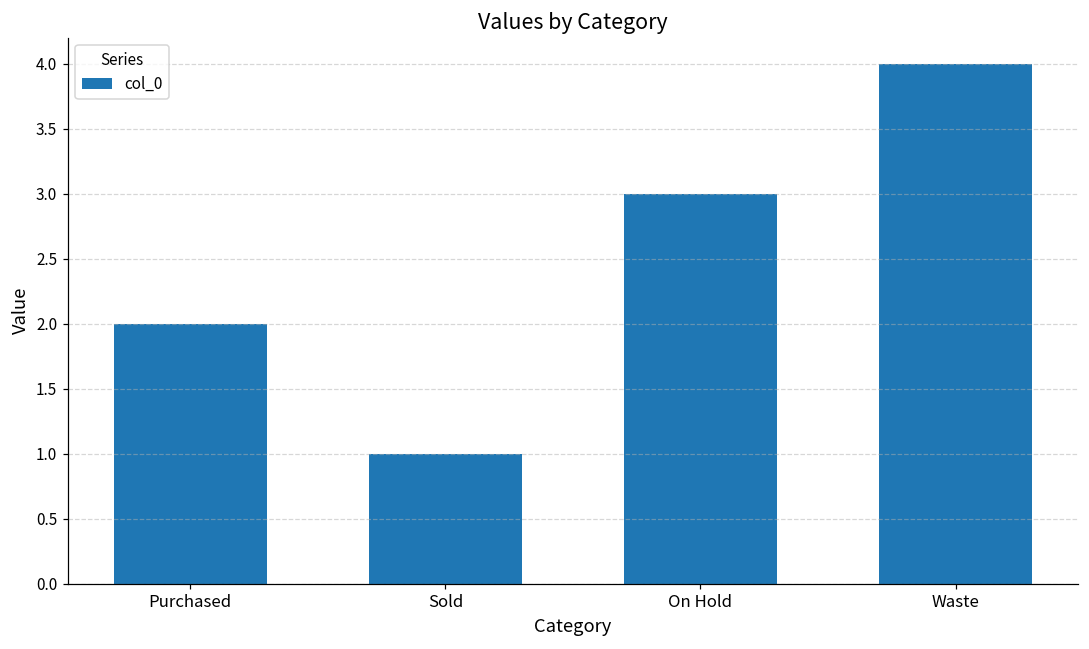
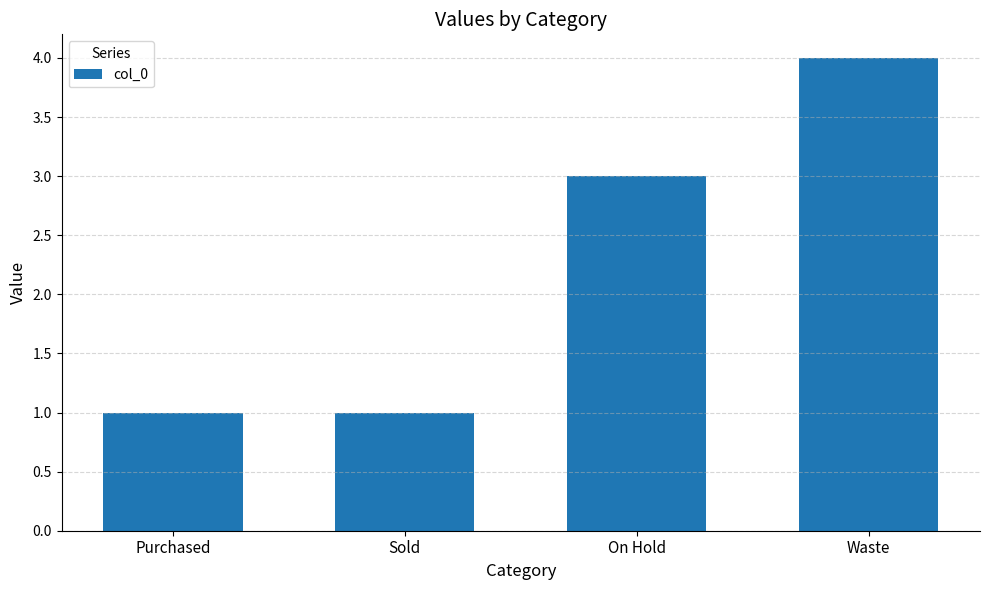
  {
-   "Purchased": 2,
+   "Purchased": 1,
    "Sold": 1,
    "On Hold": 3,
    "Waste": 4
  }
